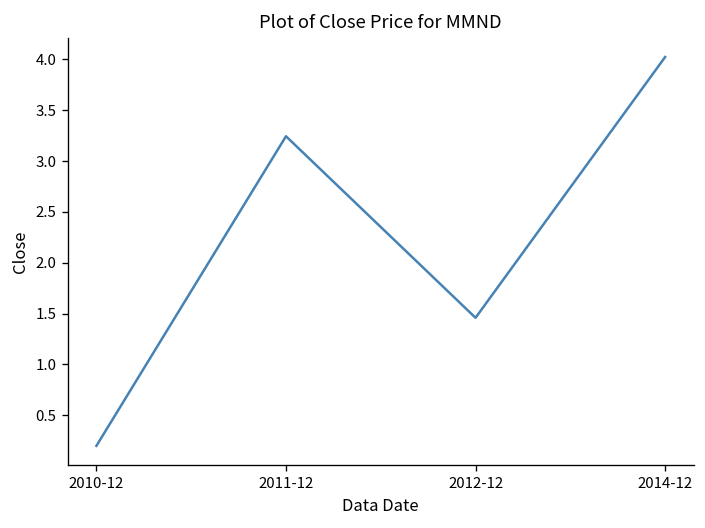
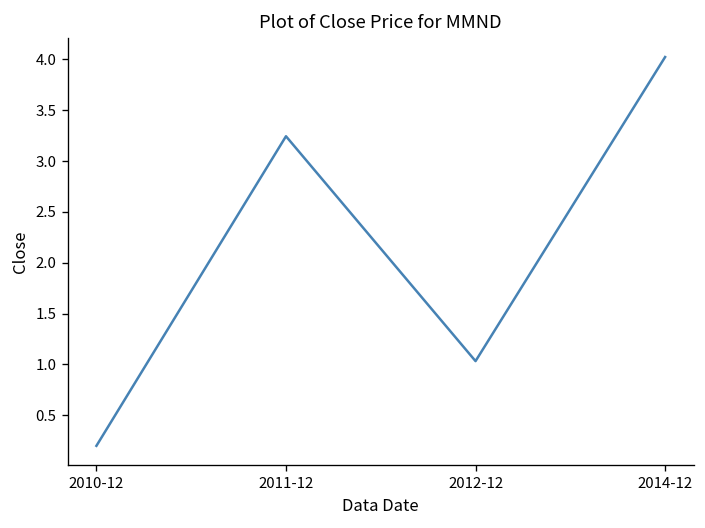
  {
    "2010-12": 0.2,
    "2011-12": 3.2,
-   "2012-12": 1.5,
+   "2012-12": 1.0,
    "2014-12": 4.0
  }
